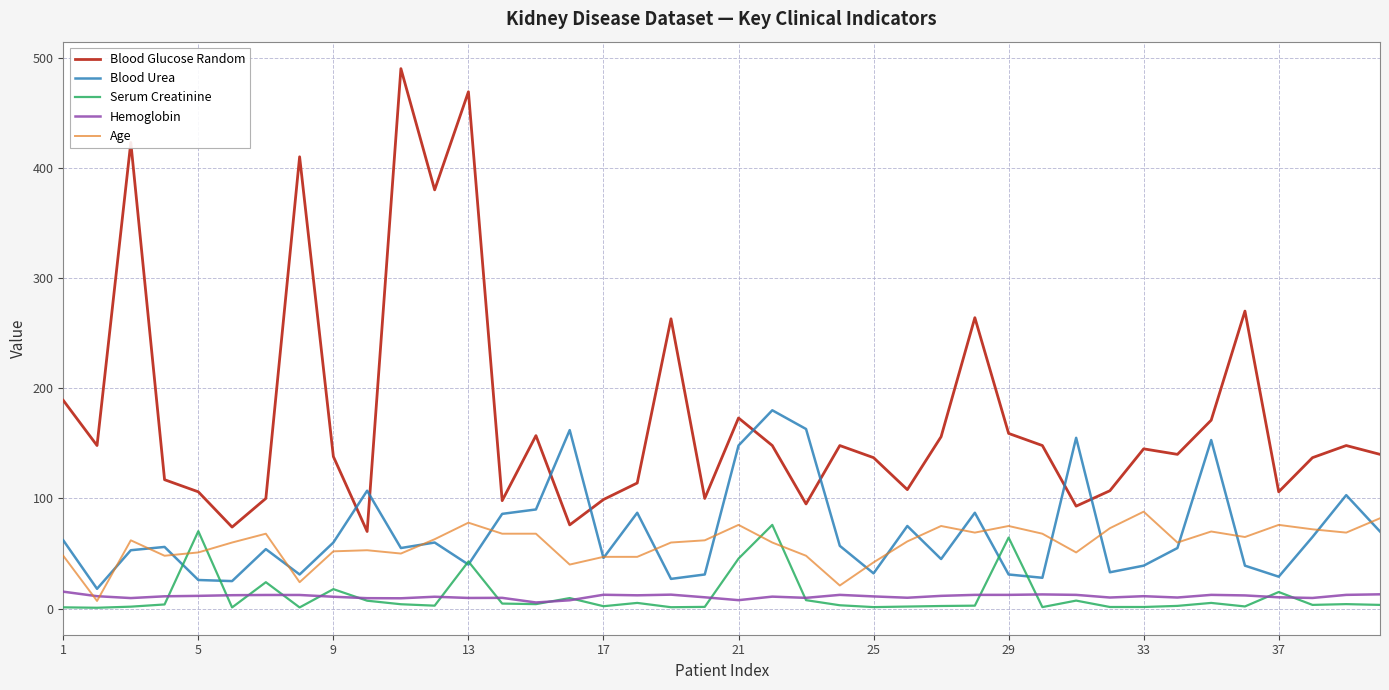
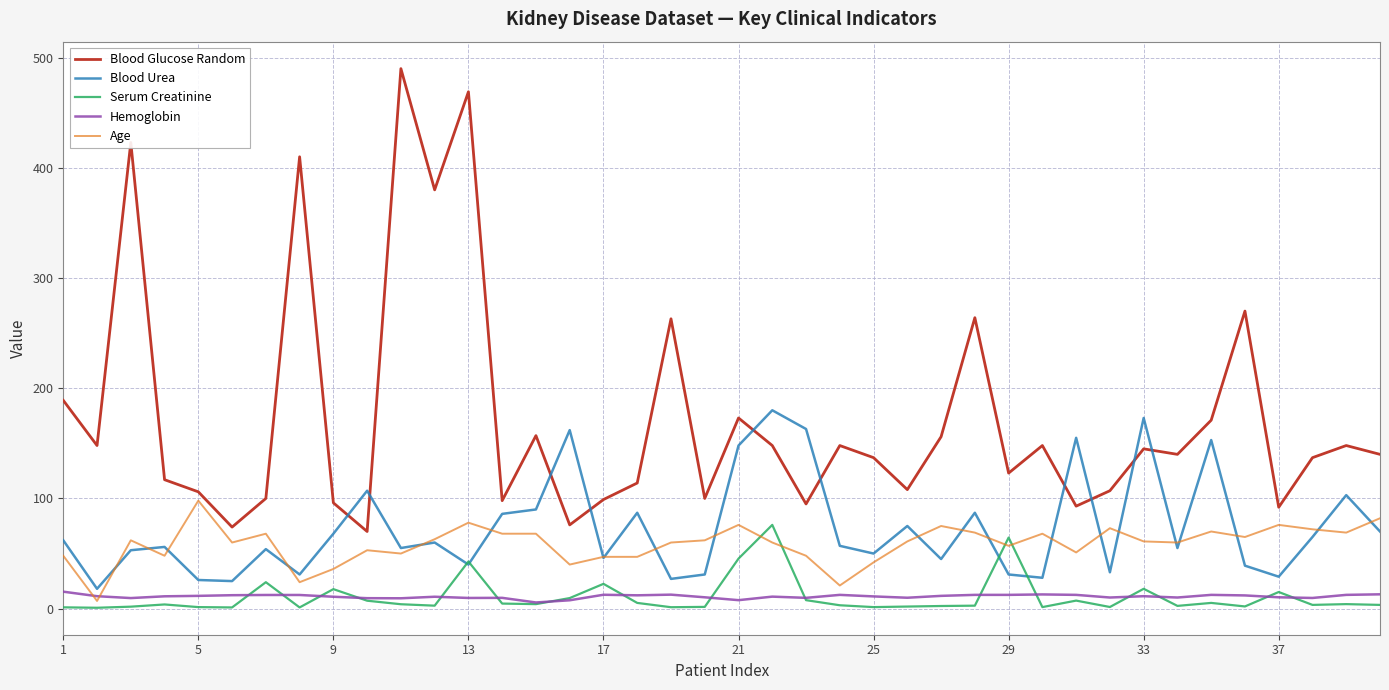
  {
    "Blood Glucose Random": {
      "1": 189,
      "5": 106,
-     "9": 138,
+     "9": 96,
      "13": 469,
      "17": 99,
      "21": 173,
      "25": 137,
-     "29": 159,
+     "29": 123,
      "33": 145,
-     "37": 106
+     "37": 92
    },
    "Blood Urea": {
      "1": 62,
      "5": 26,
-     "9": 60,
+     "9": 68,
      "13": 40,
      "21": 148,
-     "25": 32,
+     "25": 50,
      "29": 31,
-     "33": 39,
+     "33": 173,
      "37": 29
    },
    "Serum Creatinine": {
      "1": 1,
-     "5": 70,
+     "5": 1,
      "9": 18,
      "13": 43,
-     "17": 2,
+     "17": 23,
      "21": 45,
      "25": 1,
      "29": 65,
-     "33": 2,
+     "33": 18,
      "37": 15
    },
    "Hemoglobin": {
      "1": 15,
      "5": 12,
      "9": 11,
      "13": 10,
      "17": 13,
      "21": 8,
      "25": 11,
      "29": 13,
      "33": 11,
      "37": 10
    },
    "Age": {
      "1": 48,
-     "5": 51,
-     "9": 52,
+     "5": 98,
+     "9": 36,
      "13": 78,
      "21": 76,
      "25": 42,
-     "29": 75,
-     "33": 88,
+     "29": 57,
+     "33": 61,
      "37": 76
    }
  }
